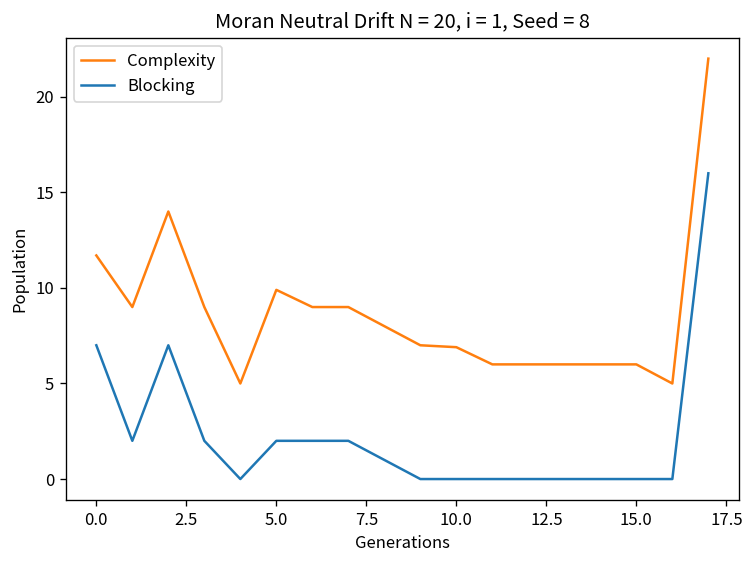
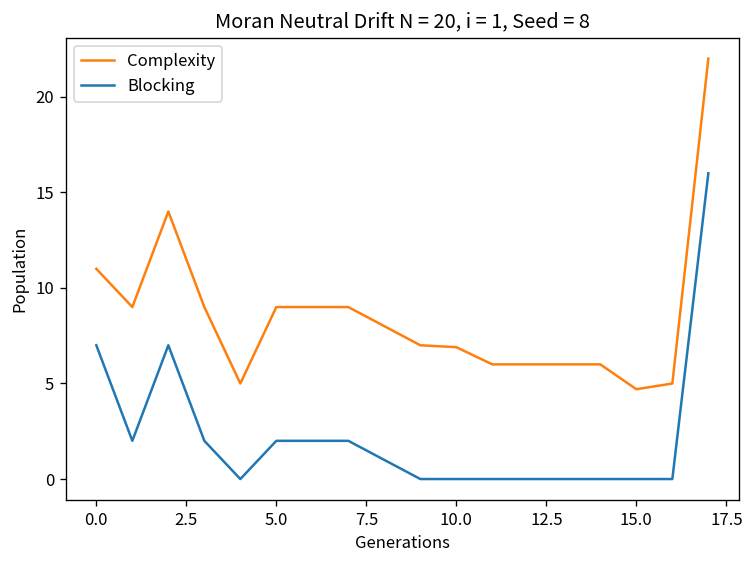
  {
    "Complexity": {
-     "0.0": 11.7,
-     "5.0": 9.9,
+     "0.0": 11.0,
+     "5.0": 9.0,
      "10.0": 6.9,
-     "15.0": 6.0
+     "15.0": 4.7
    },
    "Blocking": {
      "0.0": 7.0,
      "5.0": 2.0,
      "10.0": 0.0,
      "15.0": 0.0
    }
  }
